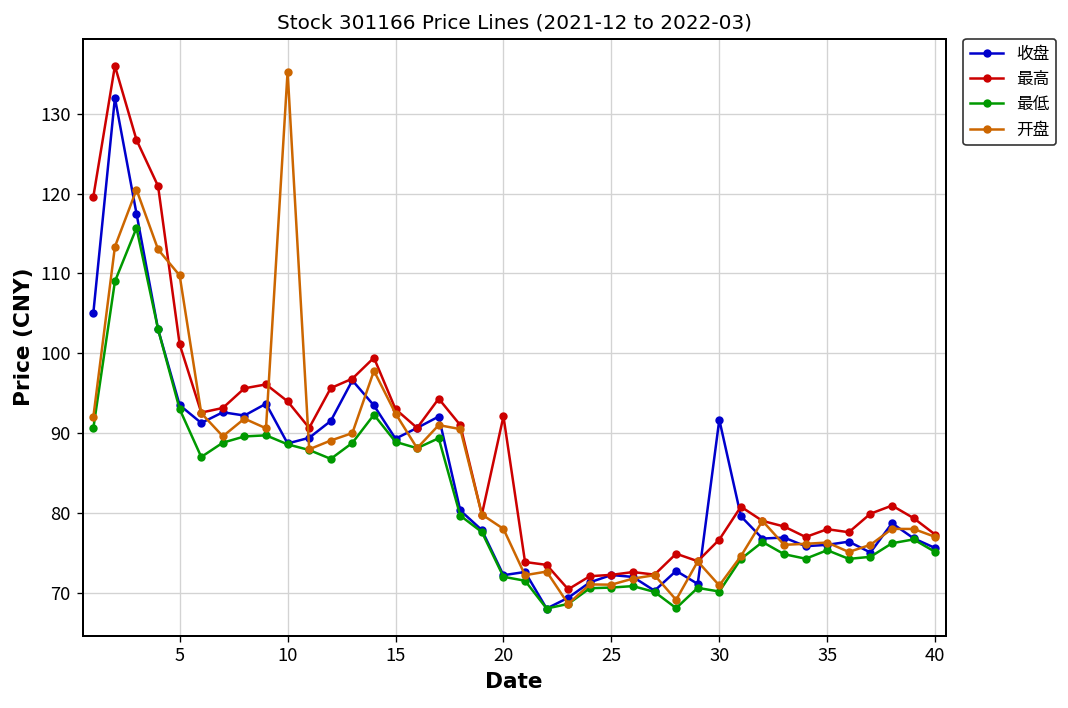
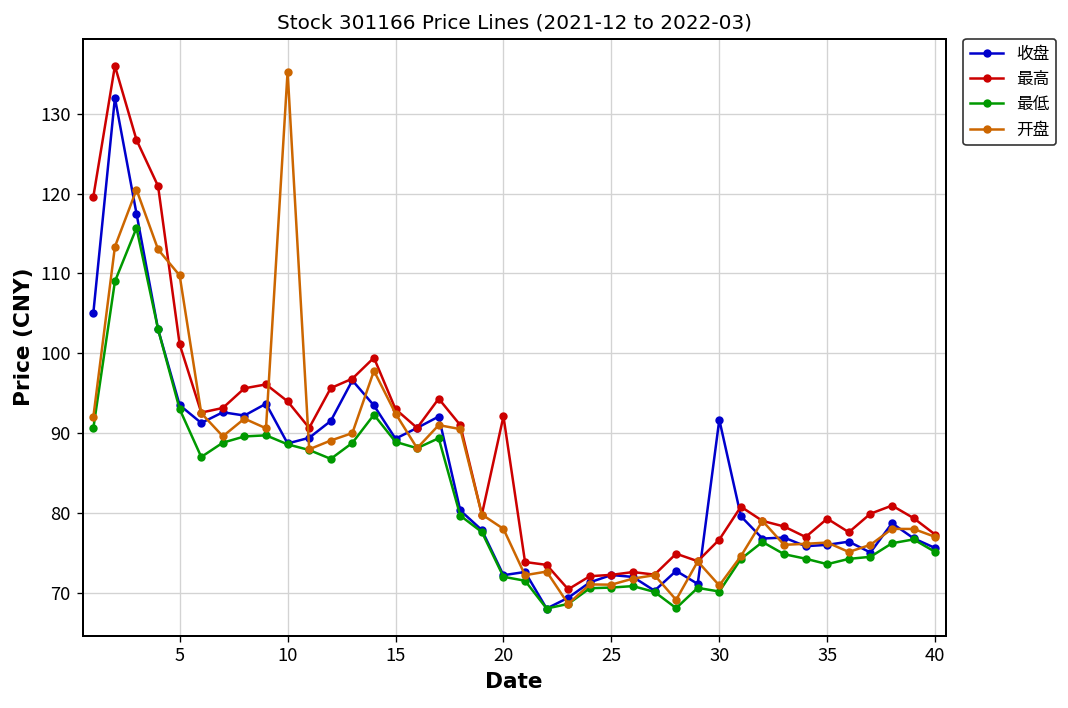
  {
    "收盘": {
      "5": 94,
      "15": 89,
      "30": 92,
      "40": 76
    },
    "最高": {
      "5": 101,
      "10": 94,
      "15": 93,
      "20": 92,
      "30": 77,
-     "35": 78
+     "35": 79
    },
    "最低": {
      "5": 93,
      "15": 89,
      "30": 70,
-     "35": 75,
+     "35": 74,
      "40": 75
    },
    "开盘": {
      "5": 110,
      "10": 135,
      "15": 92,
      "20": 78,
      "30": 71
    }
  }
